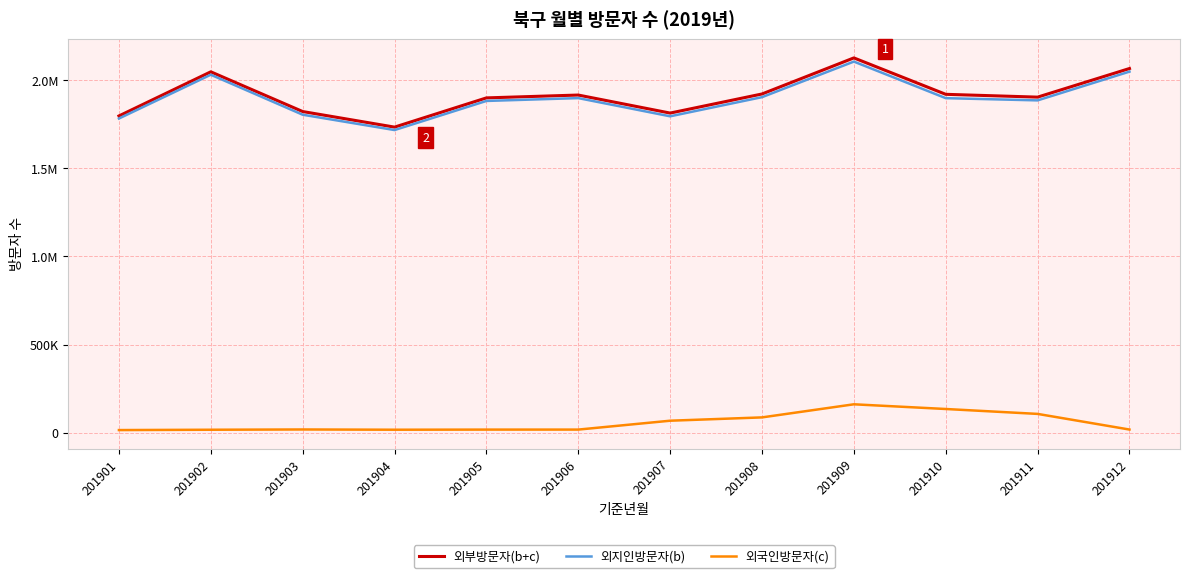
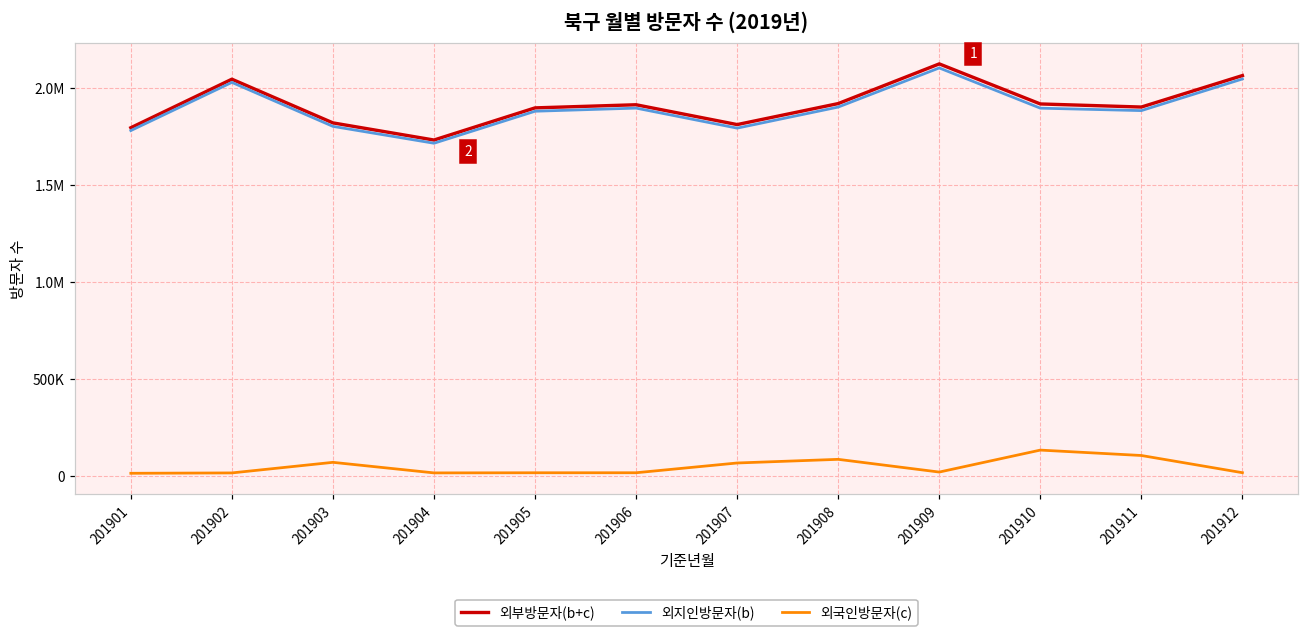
  {
    "외부방문자(b+c)": {
      "201901": 1800000,
      "201902": 2050000,
      "201903": 1820000,
      "201904": 1730000,
      "201905": 1900000,
      "201906": 1920000,
      "201907": 1810000,
      "201908": 1920000,
      "201909": 2130000,
      "201910": 1920000,
      "201911": 1900000,
      "201912": 2070000
    },
    "외지인방문자(b)": {
      "201901": 1780000,
      "201902": 2030000,
      "201903": 1800000,
      "201904": 1720000,
      "201905": 1880000,
      "201906": 1900000,
      "201907": 1800000,
      "201908": 1900000,
      "201909": 2110000,
      "201910": 1900000,
      "201911": 1890000,
      "201912": 2050000
    },
    "외국인방문자(c)": {
      "201901": 10000,
      "201902": 20000,
-     "201903": 20000,
+     "201903": 70000,
      "201904": 20000,
      "201905": 20000,
      "201906": 20000,
      "201907": 70000,
      "201908": 90000,
-     "201909": 160000,
+     "201909": 20000,
      "201910": 130000,
      "201911": 110000,
      "201912": 20000
    }
  }
